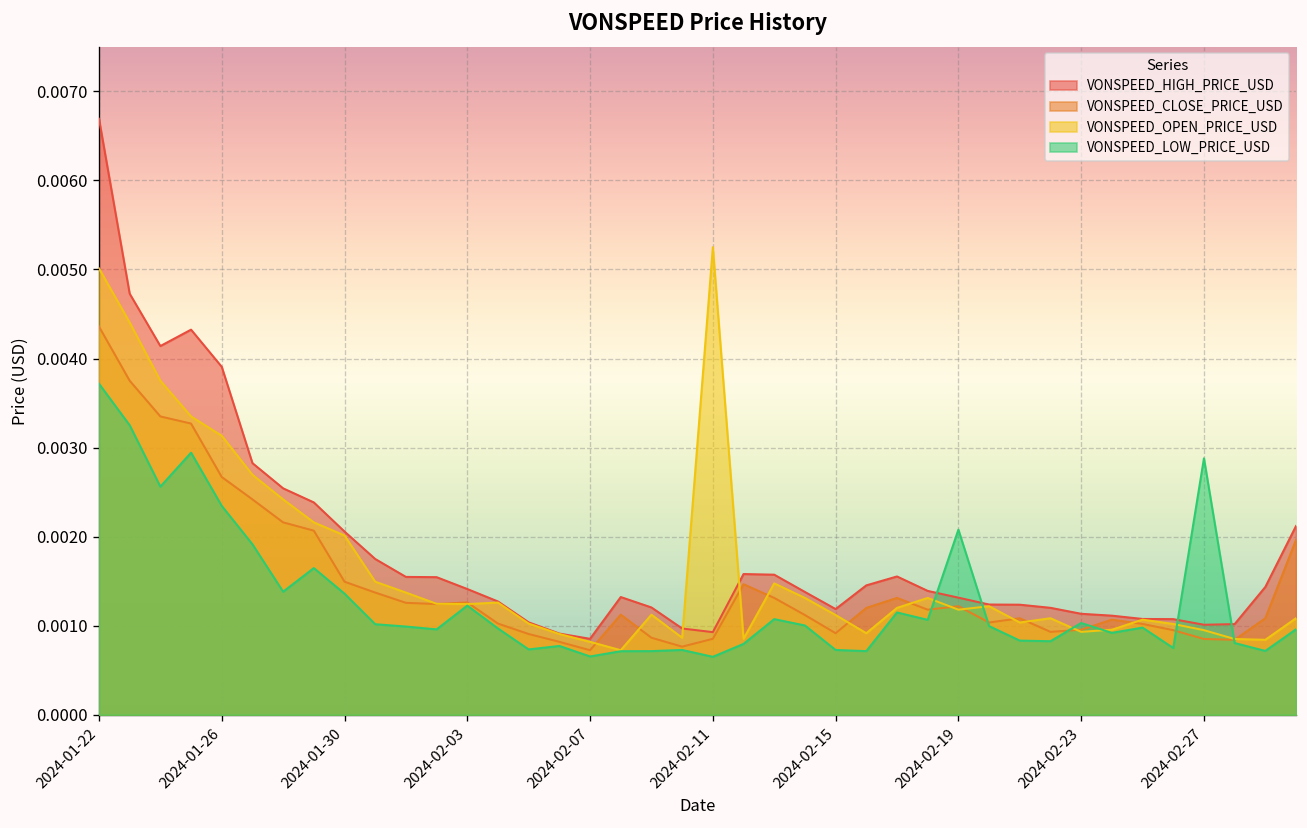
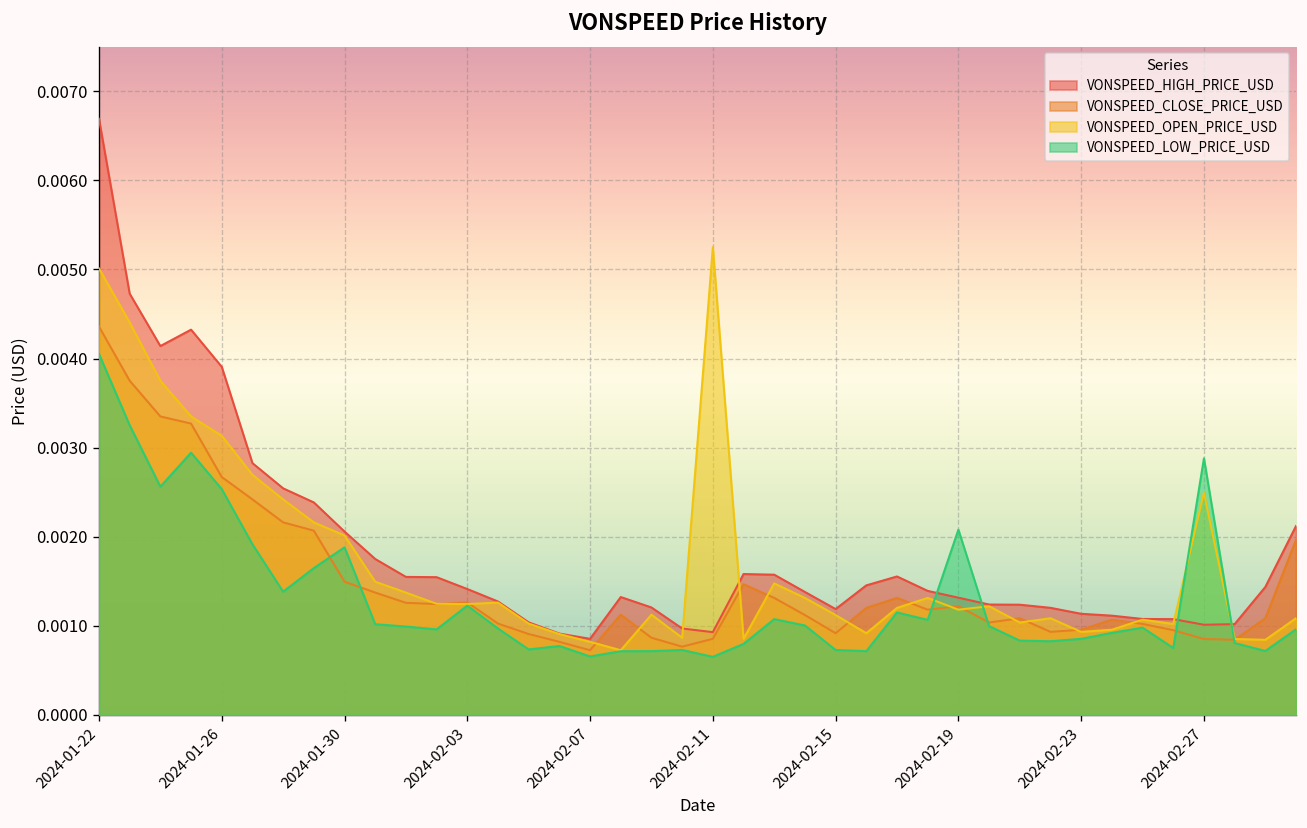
  {
    "VONSPEED_OPEN_PRICE_USD": {
      "2024-01-22": 0.0050,
      "2024-01-26": 0.0031,
      "2024-01-30": 0.0020,
      "2024-02-07": 0.0008,
      "2024-02-11": 0.0052,
      "2024-02-15": 0.0011,
      "2024-02-19": 0.0012,
-     "2024-02-27": 0.0010
+     "2024-02-27": 0.0025
    },
    "VONSPEED_LOW_PRICE_USD": {
-     "2024-01-22": 0.0037,
-     "2024-01-26": 0.0023,
-     "2024-01-30": 0.0014,
+     "2024-01-22": 0.0041,
+     "2024-01-26": 0.0025,
+     "2024-01-30": 0.0019,
      "2024-02-07": 0.0007,
      "2024-02-11": 0.0007,
      "2024-02-15": 0.0007,
      "2024-02-19": 0.0021,
-     "2024-02-23": 0.0010,
+     "2024-02-23": 0.0009,
      "2024-02-27": 0.0029
    }
  }
